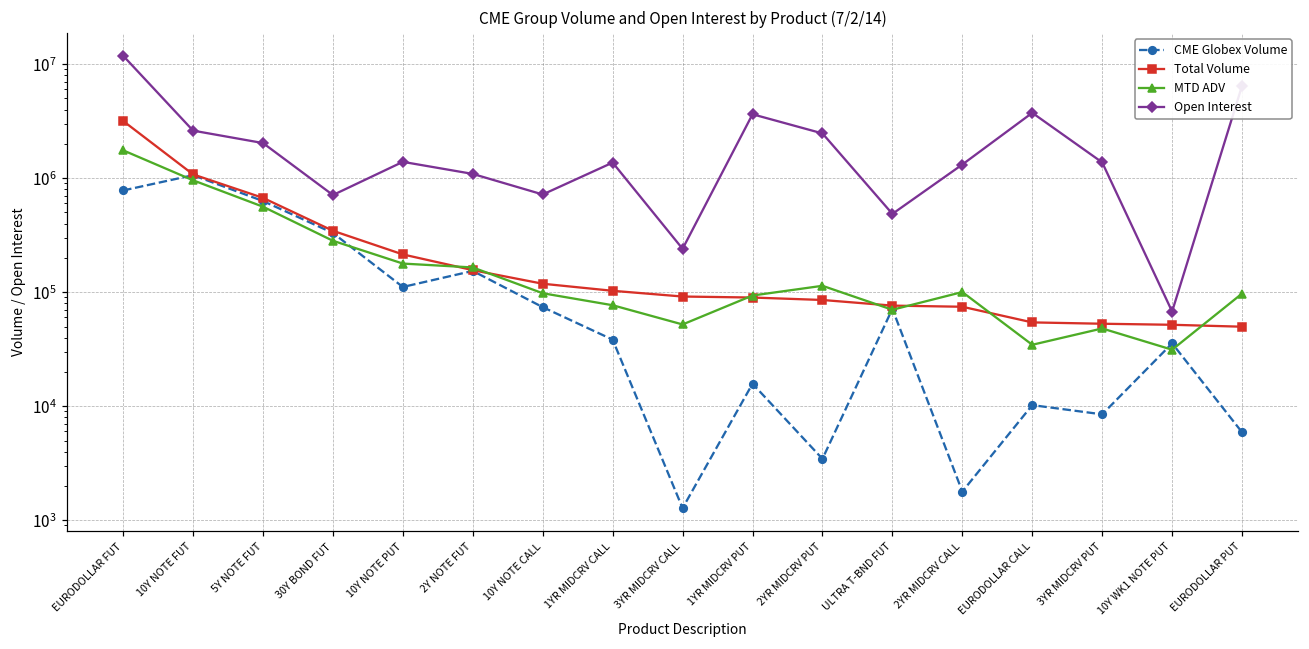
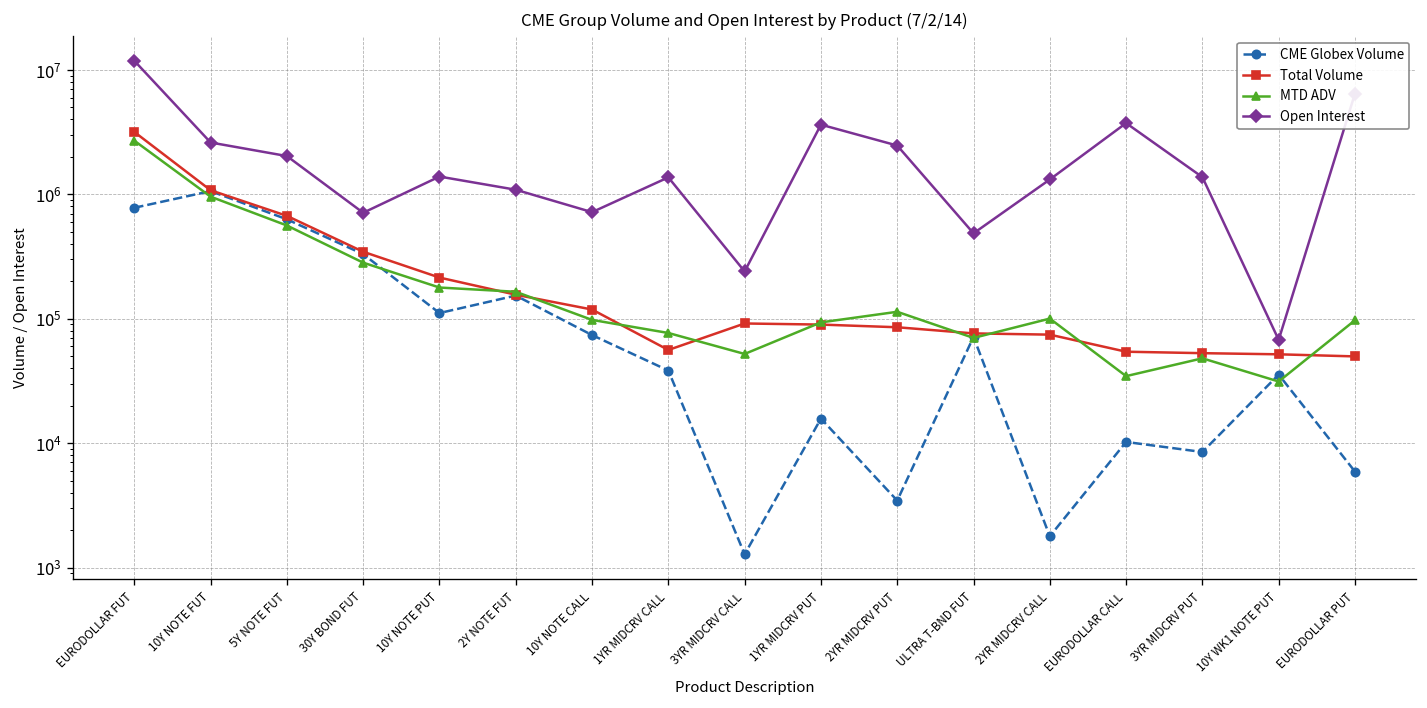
  {
    "CME Globex Volume": {
      "EURODOLLAR FUT": 800000,
      "5Y NOTE FUT": 600000,
      "10Y NOTE PUT": 110000,
      "10Y NOTE CALL": 70000,
      "1YR MIDCRV CALL": 38000,
      "3YR MIDCRV CALL": 1300,
      "1YR MIDCRV PUT": 16000,
      "2YR MIDCRV PUT": 3500,
      "2YR MIDCRV CALL": 1800,
      "EURODOLLAR CALL": 10000,
      "3YR MIDCRV PUT": 8000,
      "10Y WK1 NOTE PUT": 36000,
      "EURODOLLAR PUT": 6000
    },
    "Total Volume": {
      "EURODOLLAR FUT": 3200000,
      "5Y NOTE FUT": 700000,
      "10Y NOTE PUT": 210000,
      "10Y NOTE CALL": 120000,
-     "1YR MIDCRV CALL": 100000,
+     "1YR MIDCRV CALL": 60000,
      "3YR MIDCRV CALL": 90000,
      "2YR MIDCRV PUT": 90000,
      "ULTRA T-BND FUT": 80000,
      "2YR MIDCRV CALL": 70000,
      "EURODOLLAR CALL": 50000,
      "3YR MIDCRV PUT": 50000,
      "10Y WK1 NOTE PUT": 50000,
      "EURODOLLAR PUT": 50000
    },
    "MTD ADV": {
-     "EURODOLLAR FUT": 1800000,
+     "EURODOLLAR FUT": 2700000,
      "10Y NOTE FUT": 1000000,
      "5Y NOTE FUT": 600000,
      "30Y BOND FUT": 280000,
      "10Y NOTE PUT": 180000,
      "10Y NOTE CALL": 100000,
      "1YR MIDCRV CALL": 80000,
      "3YR MIDCRV CALL": 50000,
      "2YR MIDCRV PUT": 110000,
      "2YR MIDCRV CALL": 100000,
      "EURODOLLAR CALL": 35000,
      "3YR MIDCRV PUT": 50000,
      "10Y WK1 NOTE PUT": 31000,
      "EURODOLLAR PUT": 100000
    },
    "Open Interest": {
      "EURODOLLAR FUT": 12000000,
      "10Y NOTE FUT": 2600000,
      "5Y NOTE FUT": 2000000,
      "30Y BOND FUT": 700000,
      "10Y NOTE PUT": 1400000,
      "2Y NOTE FUT": 1100000,
      "10Y NOTE CALL": 700000,
      "1YR MIDCRV CALL": 1400000,
      "3YR MIDCRV CALL": 240000,
      "1YR MIDCRV PUT": 3600000,
      "2YR MIDCRV PUT": 2500000,
      "ULTRA T-BND FUT": 500000,
      "2YR MIDCRV CALL": 1300000,
      "EURODOLLAR CALL": 3700000,
      "3YR MIDCRV PUT": 1400000,
      "10Y WK1 NOTE PUT": 70000
    }
  }
